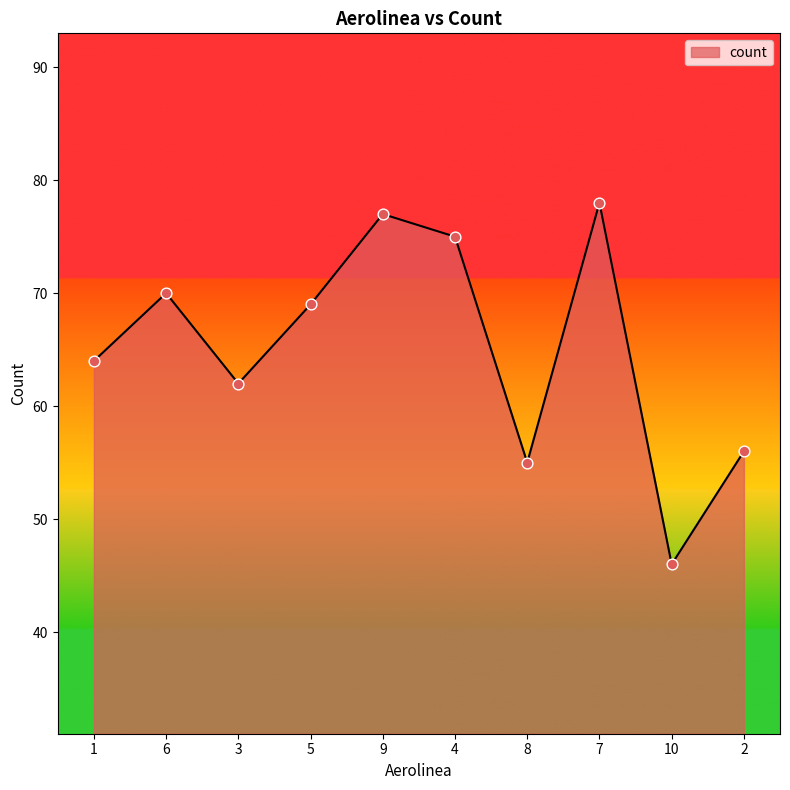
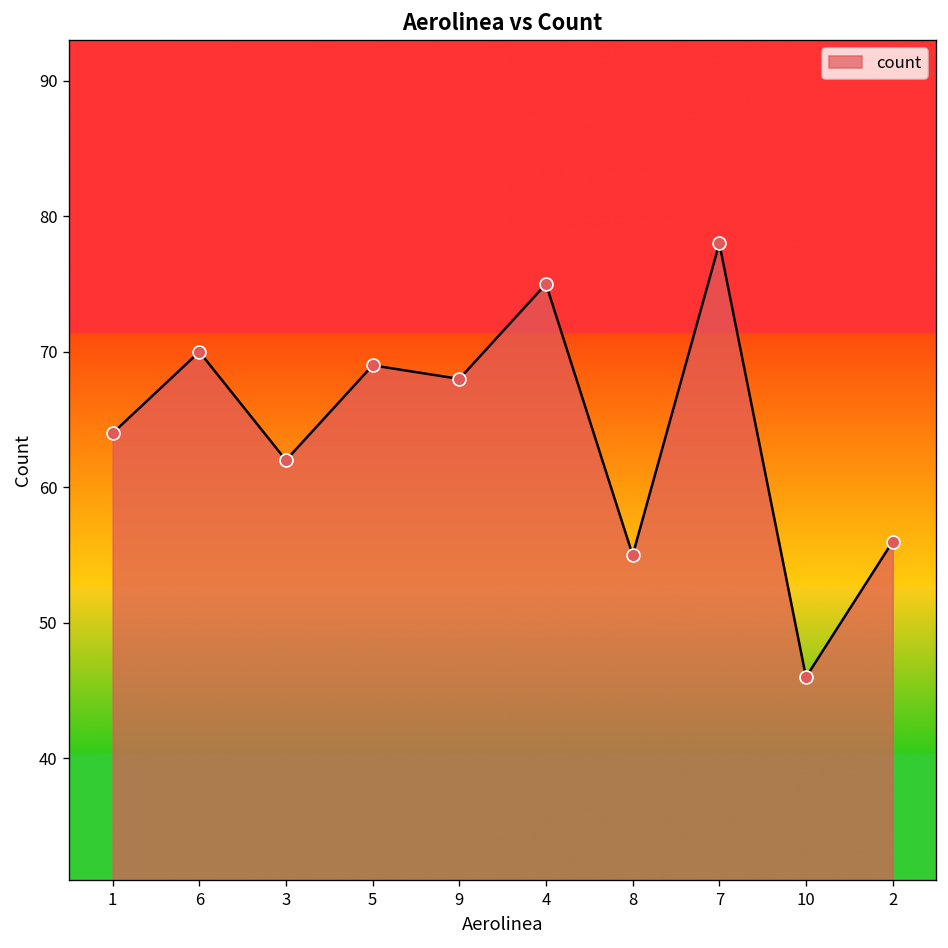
  {
    "1": 64,
    "6": 70,
    "3": 62,
    "5": 69,
-   "9": 77,
+   "9": 68,
    "4": 75,
    "8": 55,
    "7": 78,
    "10": 46,
    "2": 56
  }
